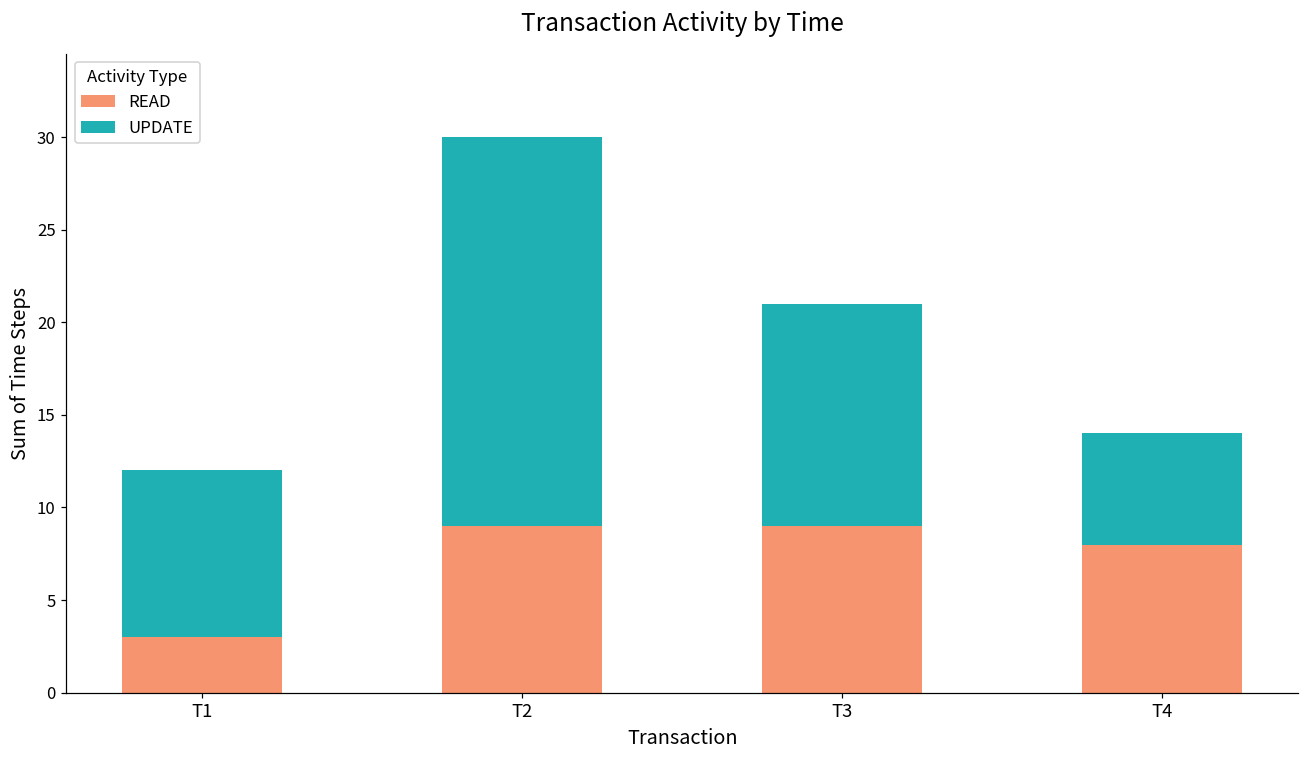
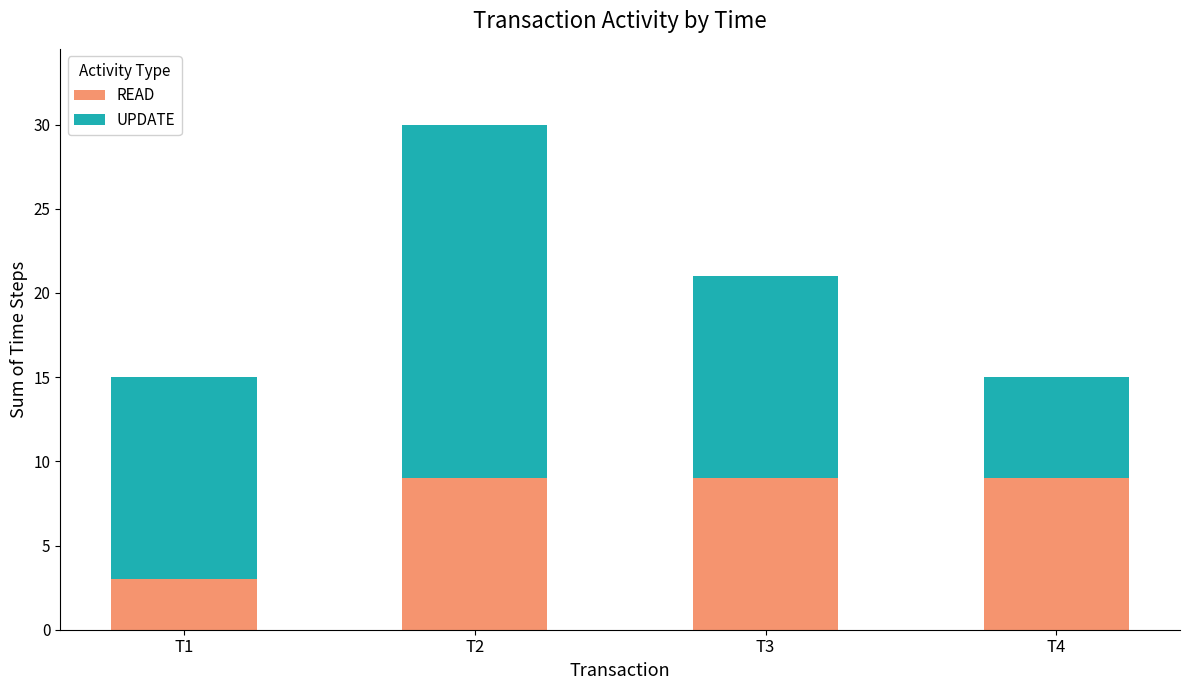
  {
    "READ": {
      "T1": 3,
      "T2": 9,
      "T3": 9,
-     "T4": 8
+     "T4": 9
    },
    "UPDATE": {
-     "T1": 9,
+     "T1": 12,
      "T2": 21,
      "T3": 12,
      "T4": 6
    }
  }
